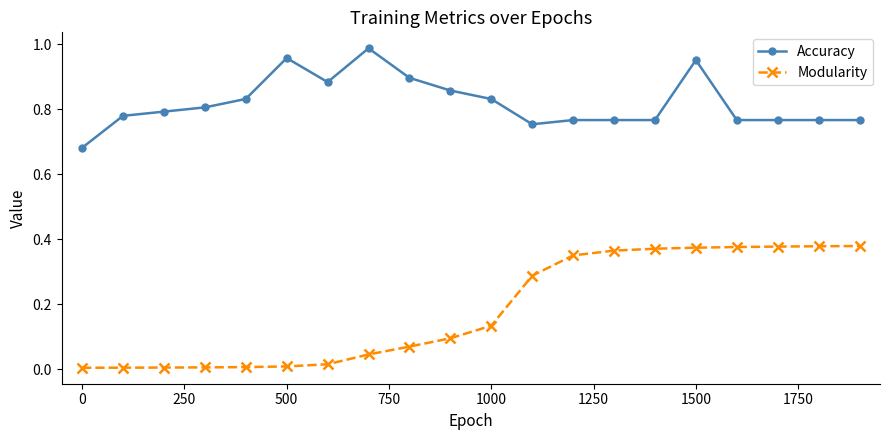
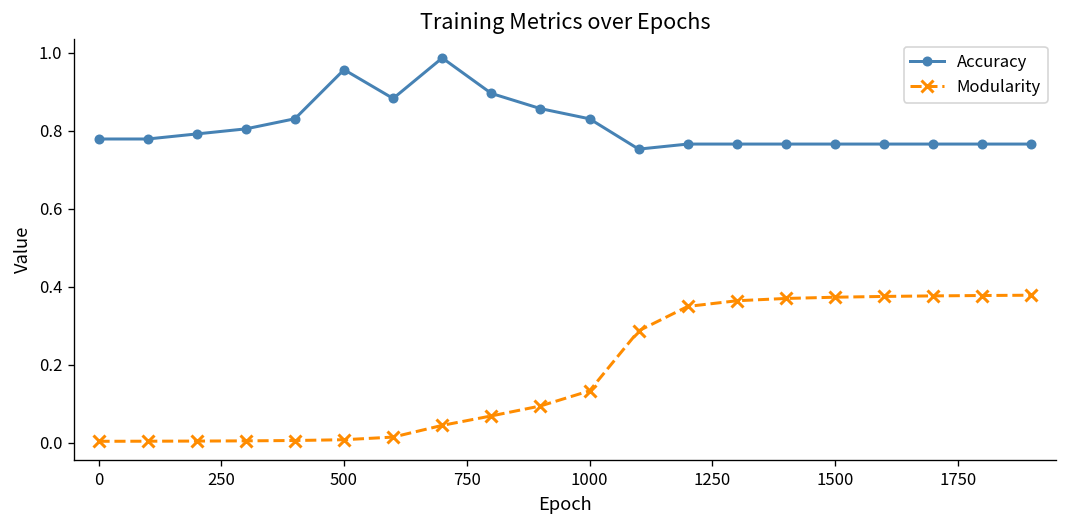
  {
    "Accuracy": {
-     "0": 0.68,
+     "0": 0.78,
      "500": 0.96,
      "1000": 0.83,
-     "1500": 0.95
+     "1500": 0.77
    },
    "Modularity": {
      "0": 0.00,
      "500": 0.01,
      "1000": 0.13,
      "1500": 0.37
    }
  }
